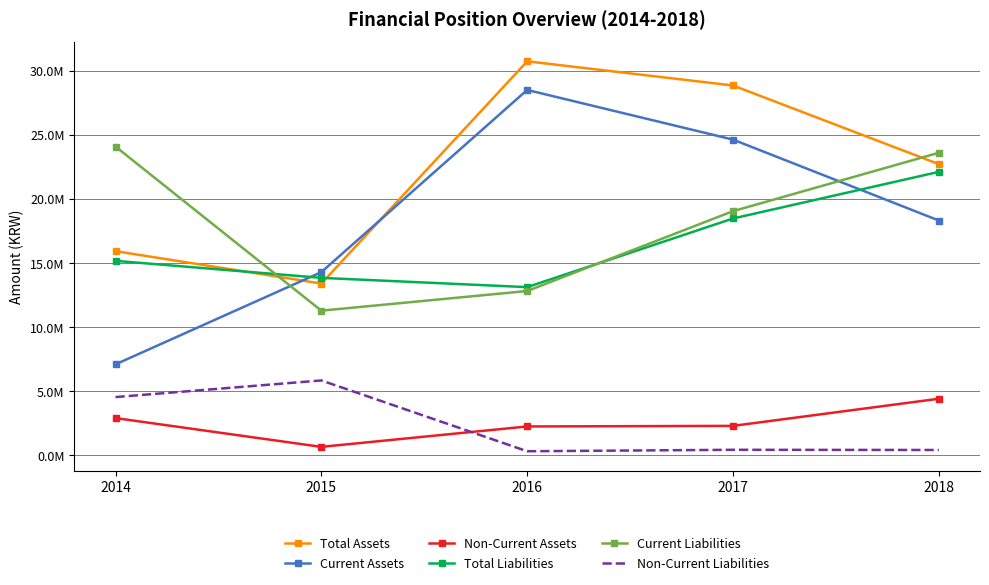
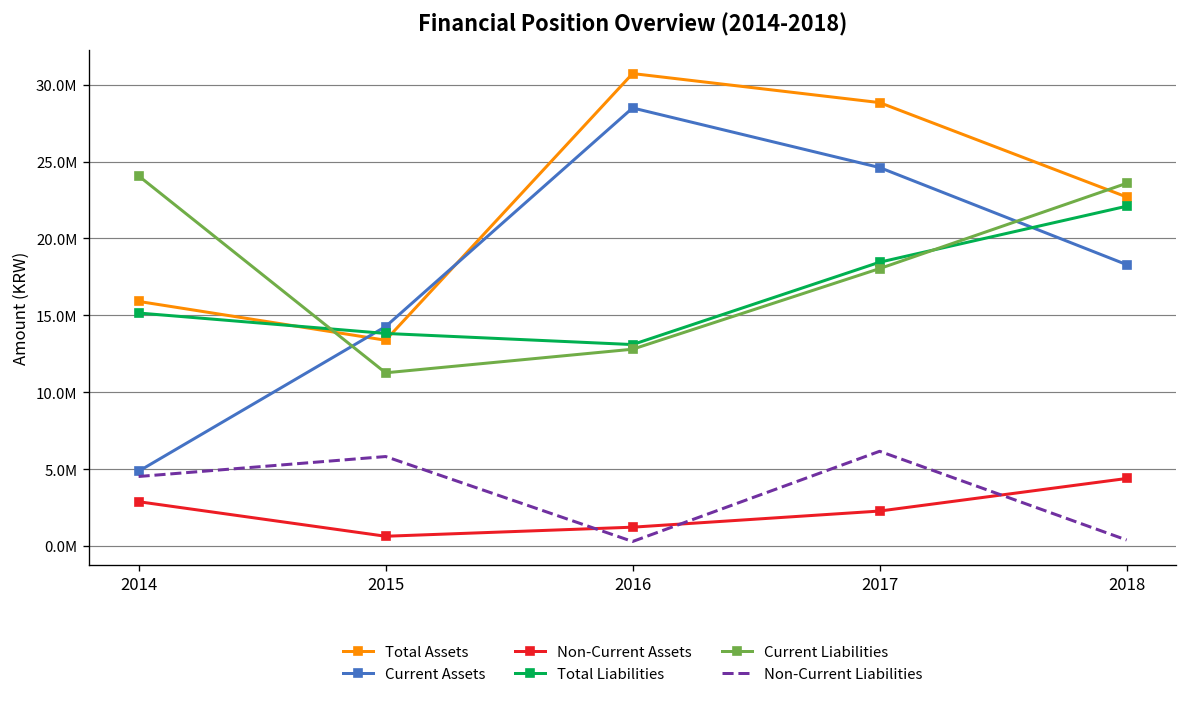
  {
    "Total Assets": {
      "2014": 15900000,
      "2015": 13400000,
      "2016": 30700000,
      "2017": 28800000,
      "2018": 22700000
    },
    "Current Assets": {
-     "2014": 7100000,
+     "2014": 4900000,
      "2015": 14300000,
      "2016": 28500000,
      "2017": 24600000,
      "2018": 18300000
    },
    "Non-Current Assets": {
      "2014": 2900000,
      "2015": 600000,
-     "2016": 2200000,
+     "2016": 1200000,
      "2017": 2300000,
      "2018": 4400000
    },
    "Total Liabilities": {
      "2014": 15200000,
      "2015": 13800000,
      "2016": 13100000,
      "2017": 18500000,
      "2018": 22100000
    },
    "Current Liabilities": {
      "2014": 24100000,
      "2015": 11300000,
      "2016": 12800000,
-     "2017": 19000000,
+     "2017": 18000000,
      "2018": 23600000
    },
    "Non-Current Liabilities": {
      "2014": 4500000,
      "2015": 5800000,
      "2016": 300000,
-     "2017": 400000,
+     "2017": 6200000,
      "2018": 400000
    }
  }
